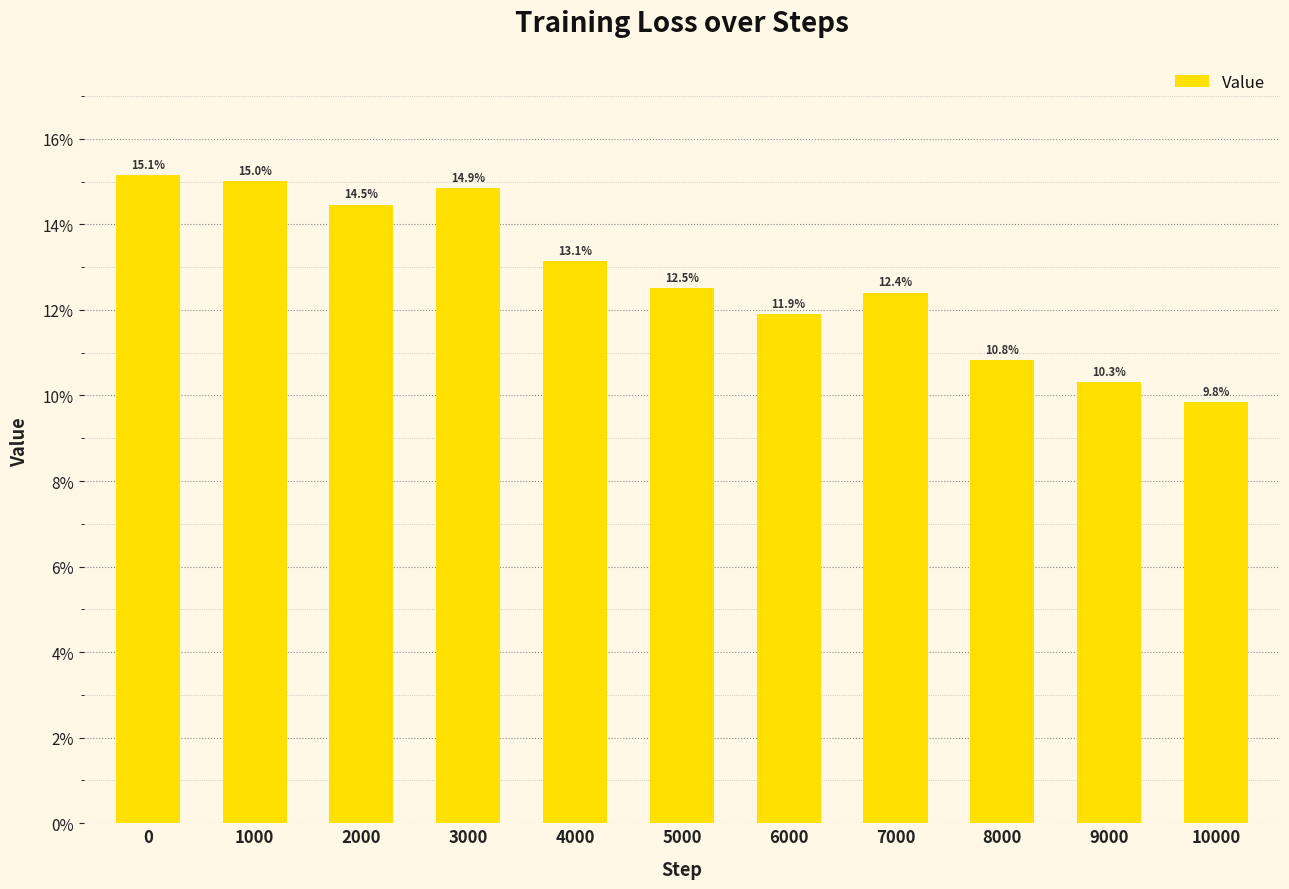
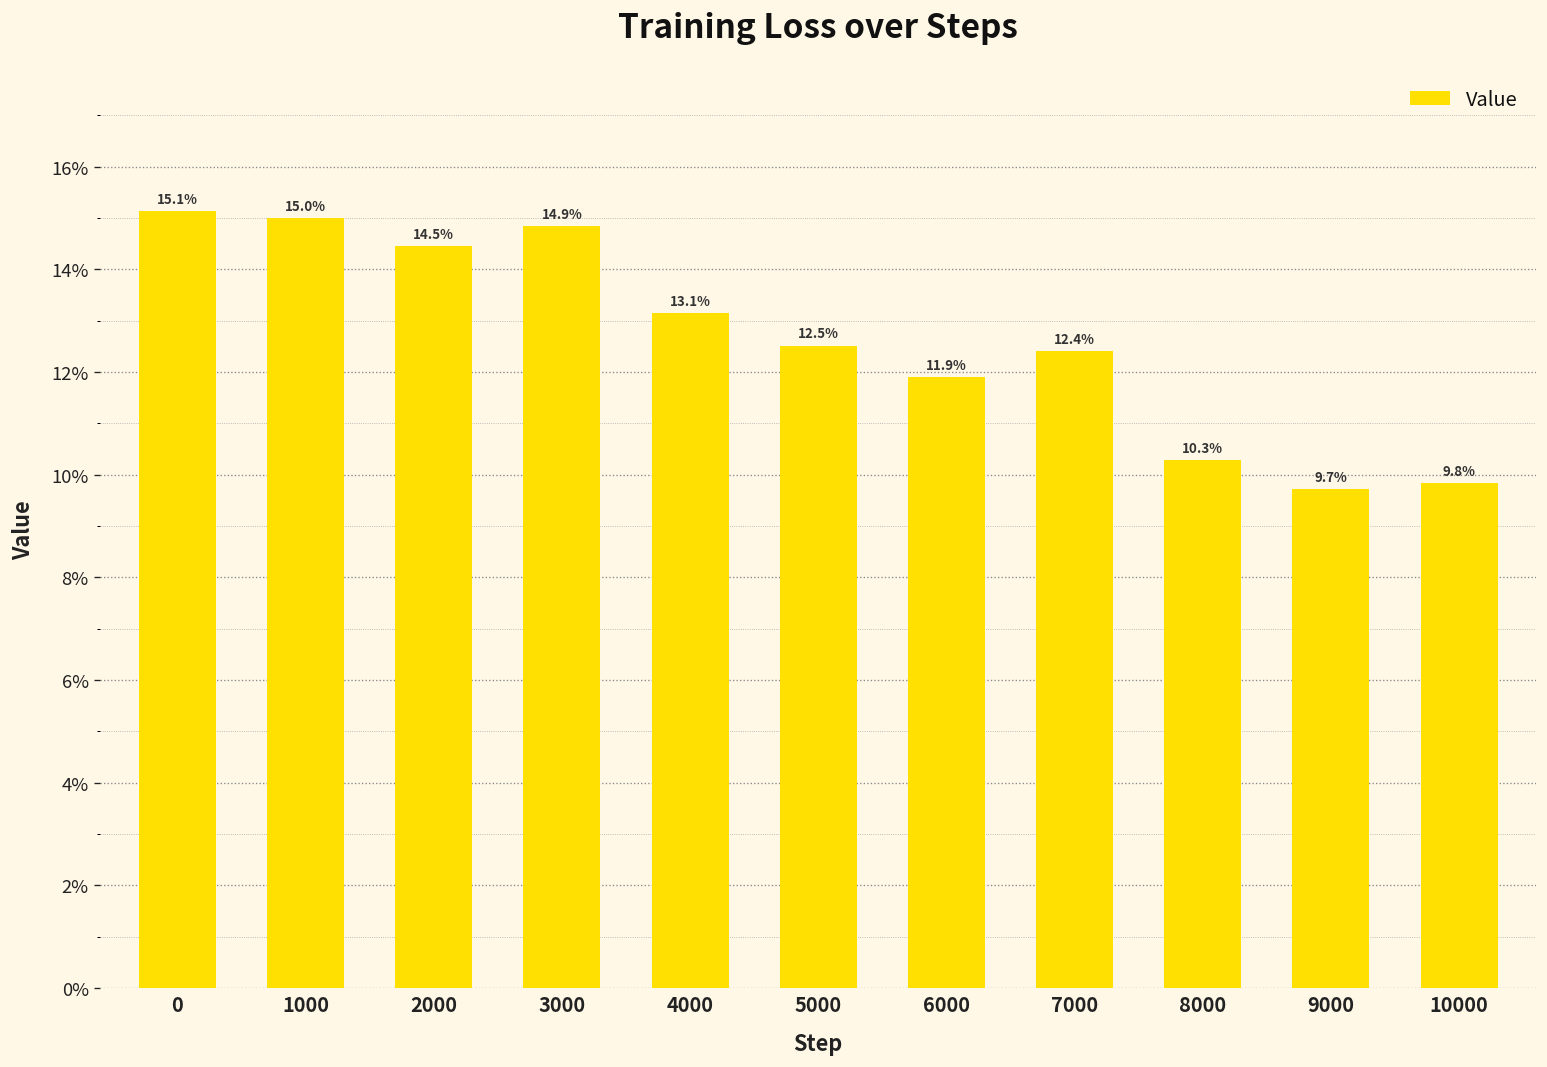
  {
    "0": "15.1%",
    "1000": "15.0%",
    "2000": "14.5%",
    "3000": "14.9%",
    "4000": "13.1%",
    "5000": "12.5%",
    "6000": "11.9%",
    "7000": "12.4%",
-   "8000": "10.8%",
-   "9000": "10.3%",
+   "8000": "10.3%",
+   "9000": "9.7%",
    "10000": "9.8%"
  }
